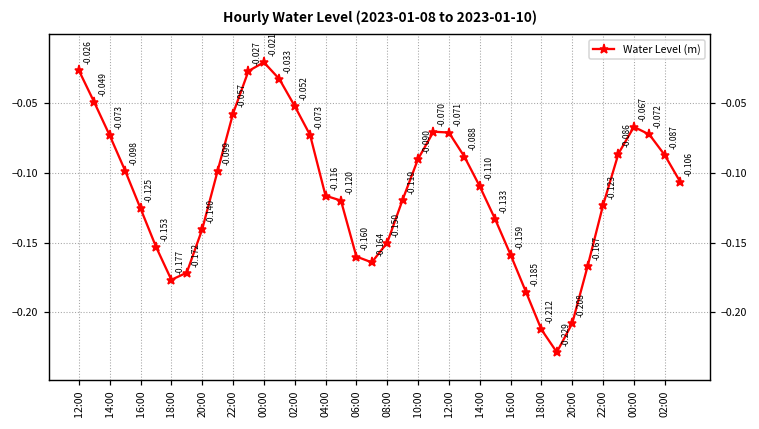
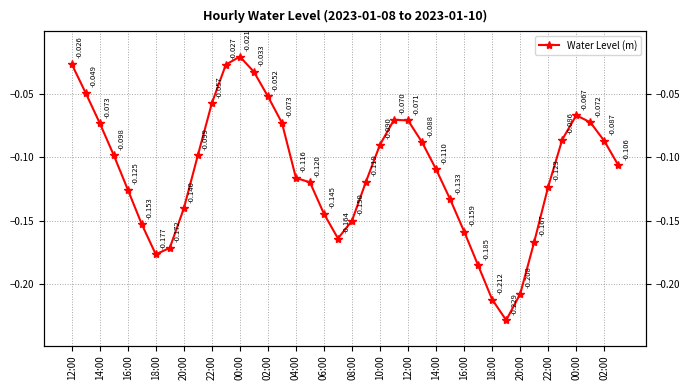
  {
    "04:00": -0.116,
-   "06:00": -0.160,
+   "06:00": -0.145,
    "08:00": -0.150
  }
